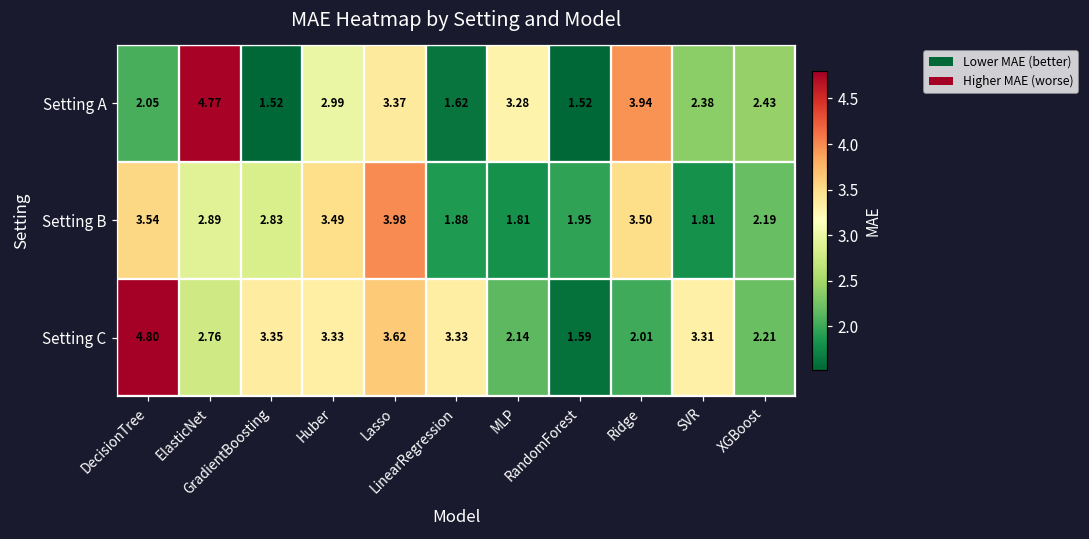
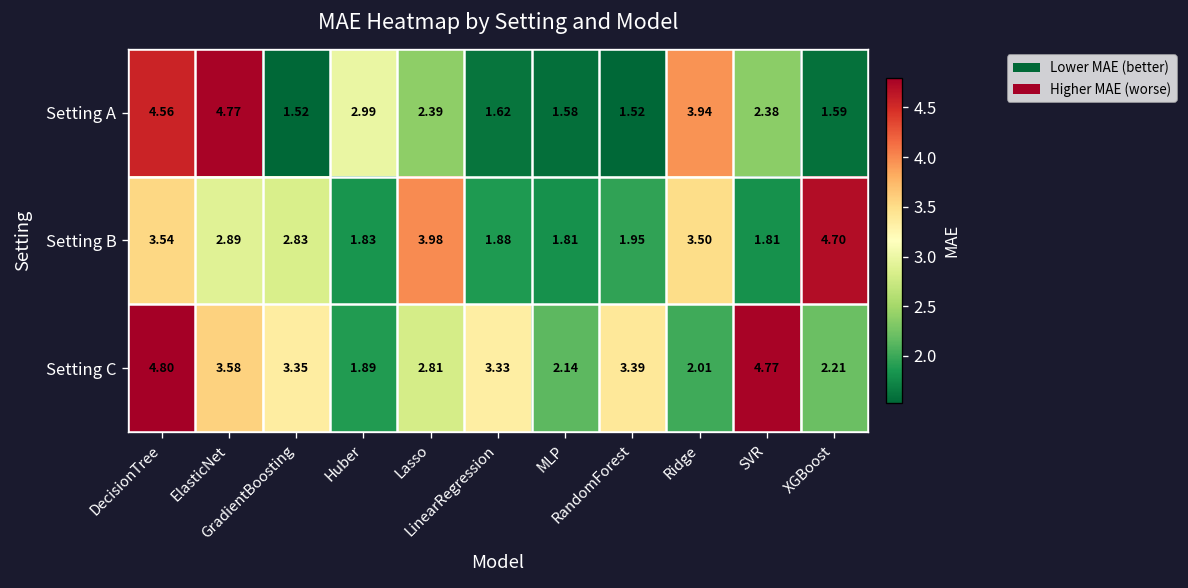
  {
    "Setting A": {
-     "DecisionTree": 2.05,
+     "DecisionTree": 4.56,
      "ElasticNet": 4.77,
      "GradientBoosting": 1.52,
      "Huber": 2.99,
-     "Lasso": 3.37,
+     "Lasso": 2.39,
      "LinearRegression": 1.62,
-     "MLP": 3.28,
+     "MLP": 1.58,
      "RandomForest": 1.52,
      "Ridge": 3.94,
      "SVR": 2.38,
-     "XGBoost": 2.43
+     "XGBoost": 1.59
    },
    "Setting B": {
      "DecisionTree": 3.54,
      "ElasticNet": 2.89,
      "GradientBoosting": 2.83,
-     "Huber": 3.49,
+     "Huber": 1.83,
      "Lasso": 3.98,
      "LinearRegression": 1.88,
      "MLP": 1.81,
      "RandomForest": 1.95,
      "Ridge": 3.50,
      "SVR": 1.81,
-     "XGBoost": 2.19
+     "XGBoost": 4.70
    },
    "Setting C": {
      "DecisionTree": 4.80,
-     "ElasticNet": 2.76,
+     "ElasticNet": 3.58,
      "GradientBoosting": 3.35,
-     "Huber": 3.33,
-     "Lasso": 3.62,
+     "Huber": 1.89,
+     "Lasso": 2.81,
      "LinearRegression": 3.33,
      "MLP": 2.14,
-     "RandomForest": 1.59,
+     "RandomForest": 3.39,
      "Ridge": 2.01,
-     "SVR": 3.31,
+     "SVR": 4.77,
      "XGBoost": 2.21
    }
  }
